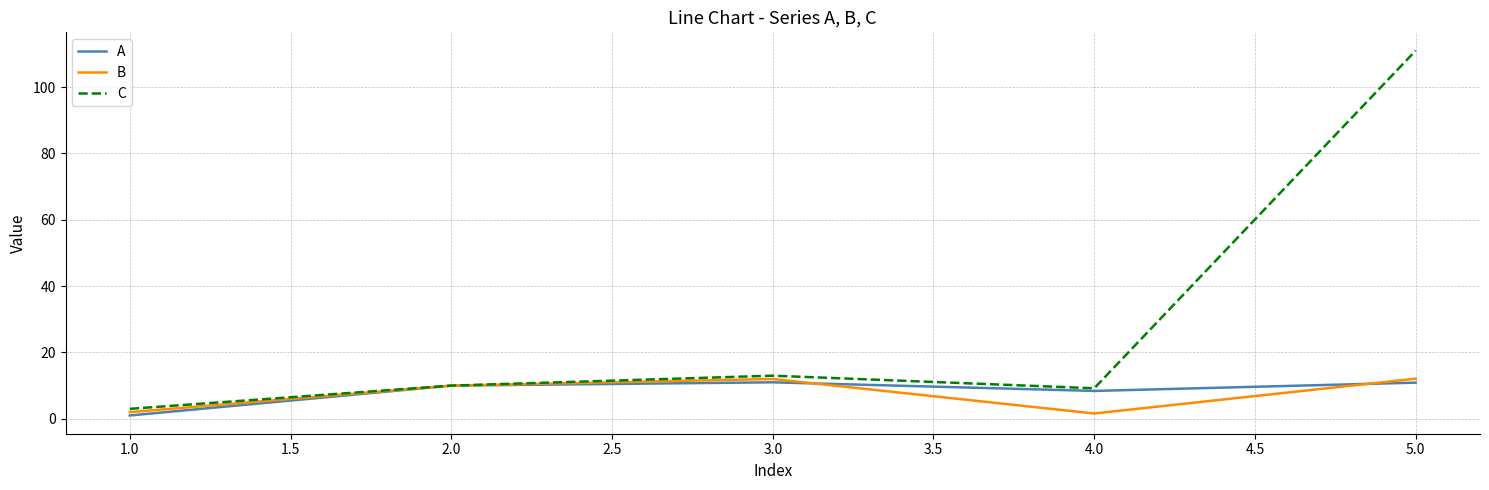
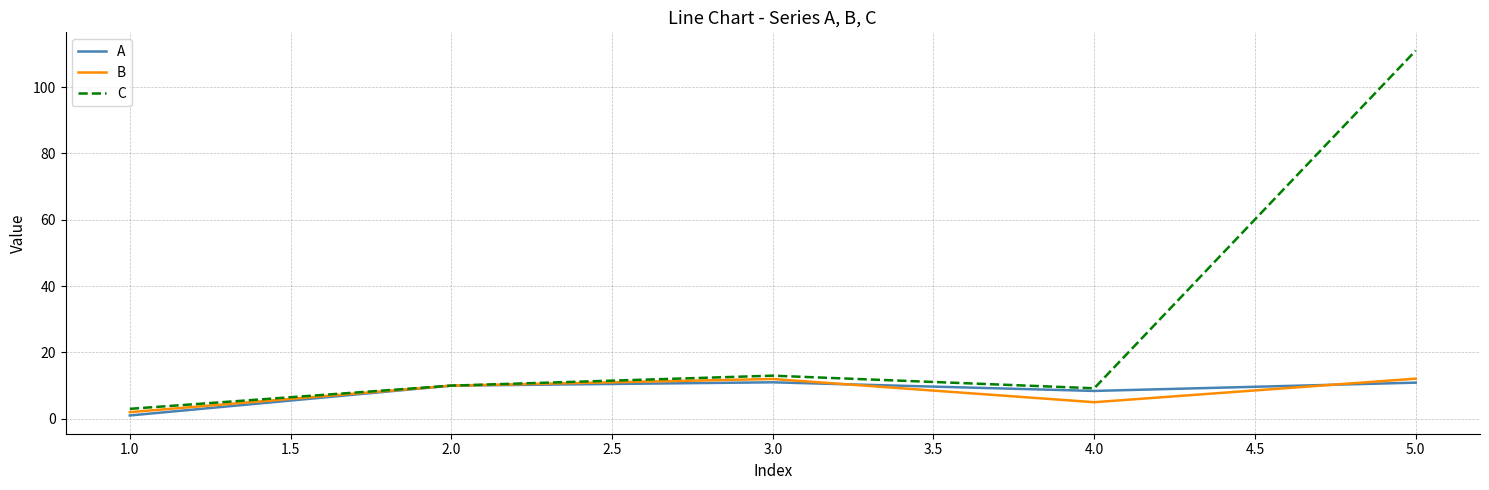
  {
    "A": {
      "1.0": 1,
      "3.0": 11,
      "4.0": 8,
      "5.0": 11
    },
    "B": {
      "1.0": 2,
      "3.0": 12,
-     "4.0": 2,
+     "4.0": 5,
      "5.0": 12
    },
    "C": {
      "1.0": 3,
      "3.0": 13,
      "4.0": 9,
      "5.0": 111
    }
  }
